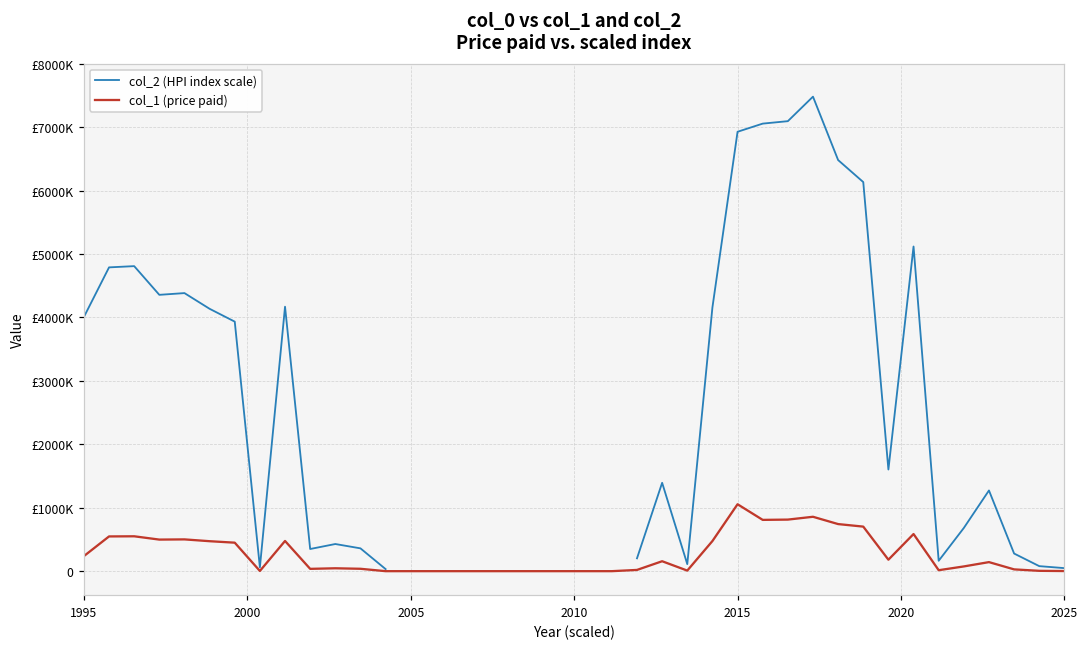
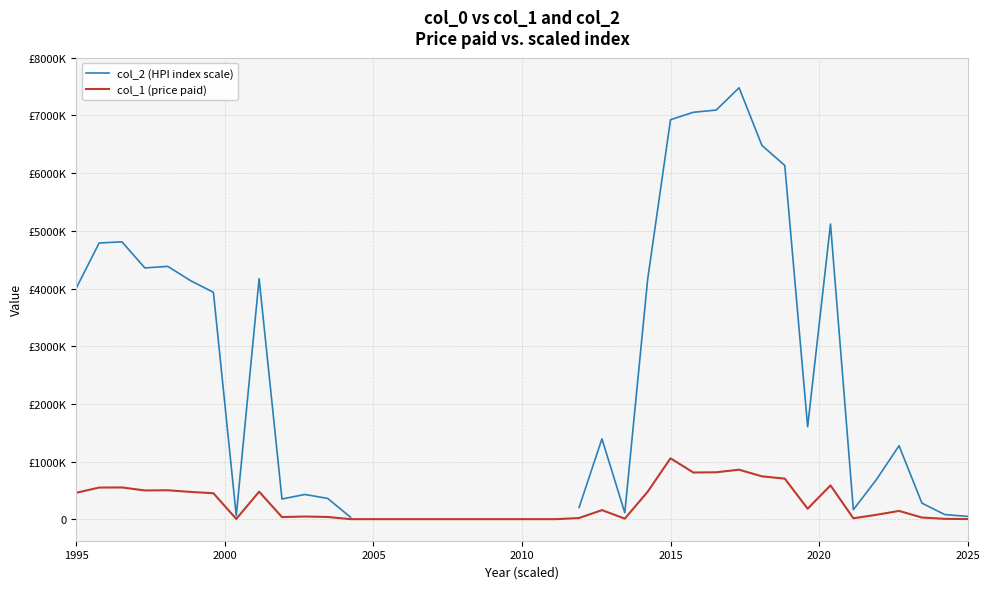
  {
    "col_2 (HPI index scale)": {
      "1995": "£4000000",
      "2015": "£6900000",
      "2025": "£100000"
    },
    "col_1 (price paid)": {
-     "1995": "£200000",
+     "1995": "£500000",
      "2005": "£0",
      "2015": "£1100000",
      "2025": "£0"
    }
  }
